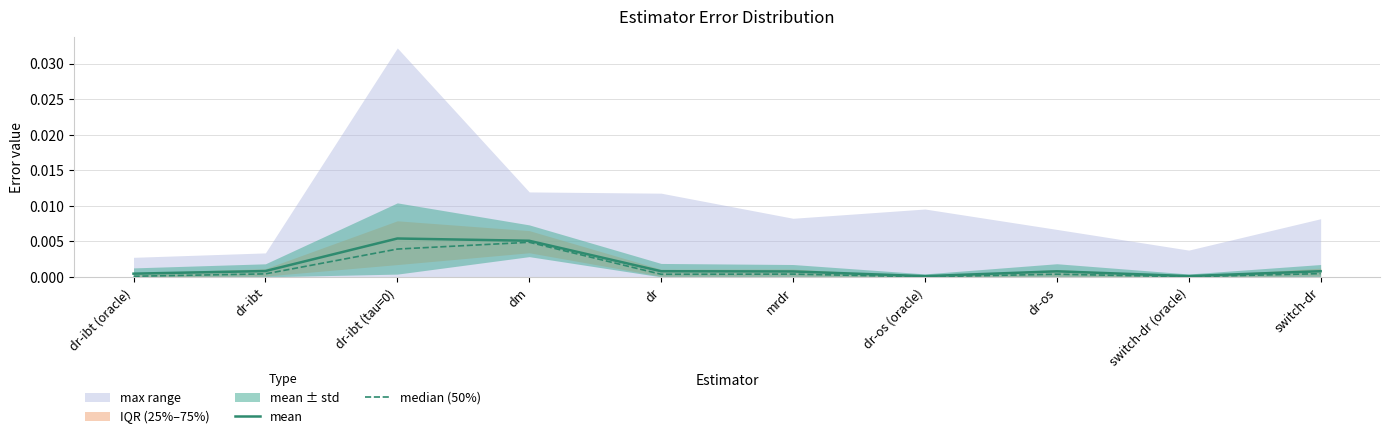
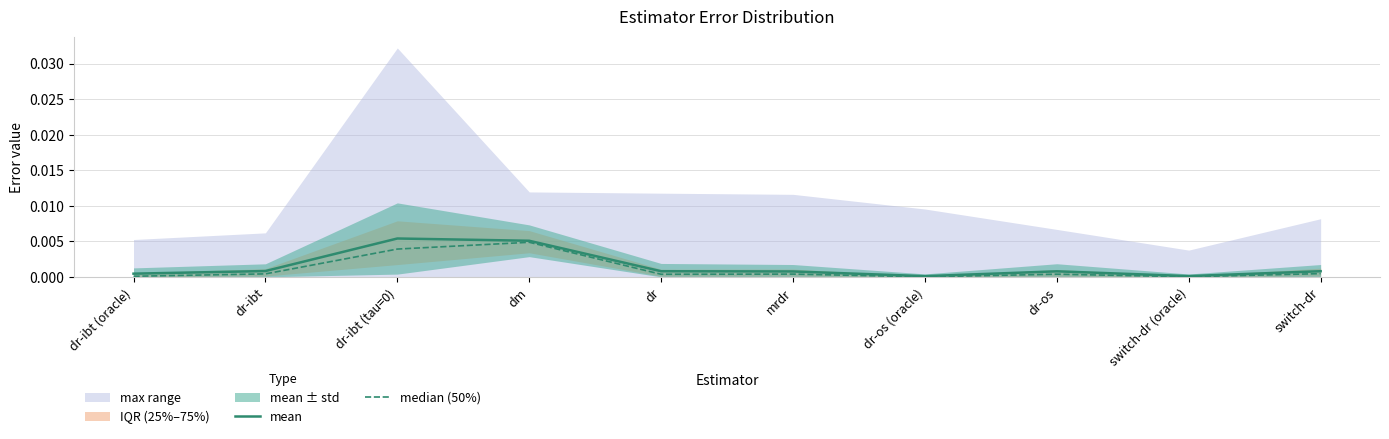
  {
    "max range": {
-     "dr-ibt (oracle)": 0.003,
-     "dr-ibt": 0.003,
+     "dr-ibt (oracle)": 0.005,
+     "dr-ibt": 0.006,
      "dr-ibt (tau=0)": 0.032,
      "dm": 0.012,
      "dr": 0.012,
-     "mrdr": 0.008,
+     "mrdr": 0.012,
      "dr-os (oracle)": 0.010,
      "dr-os": 0.007,
      "switch-dr (oracle)": 0.004,
      "switch-dr": 0.008
    },
    "mean ± std": {
      "dr-ibt (oracle)": 0.001,
      "dr-ibt": 0.002,
      "dr": 0.002,
      "mrdr": 0.002,
      "dr-os": 0.002,
      "switch-dr": 0.002
    }
  }
